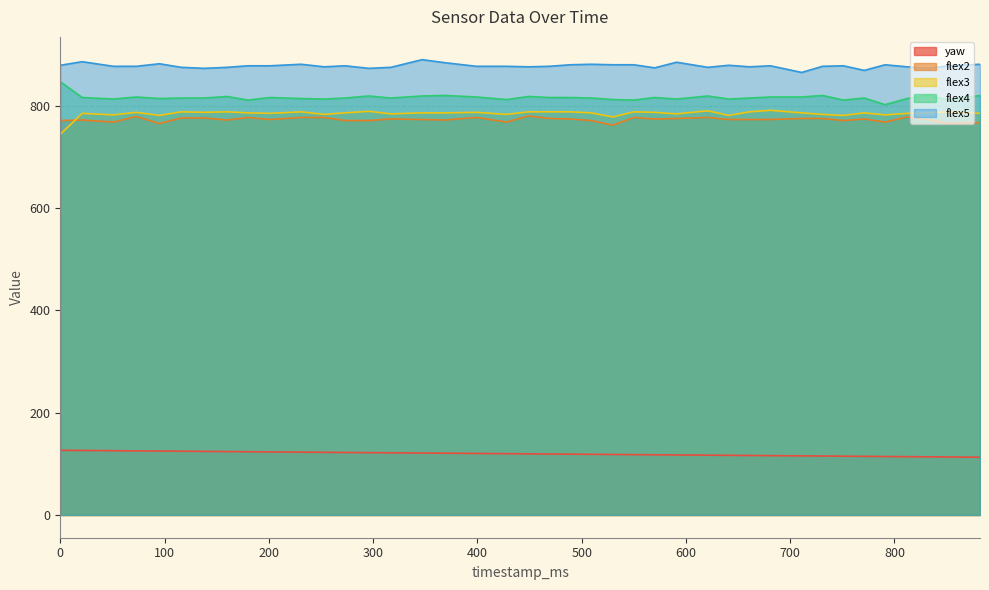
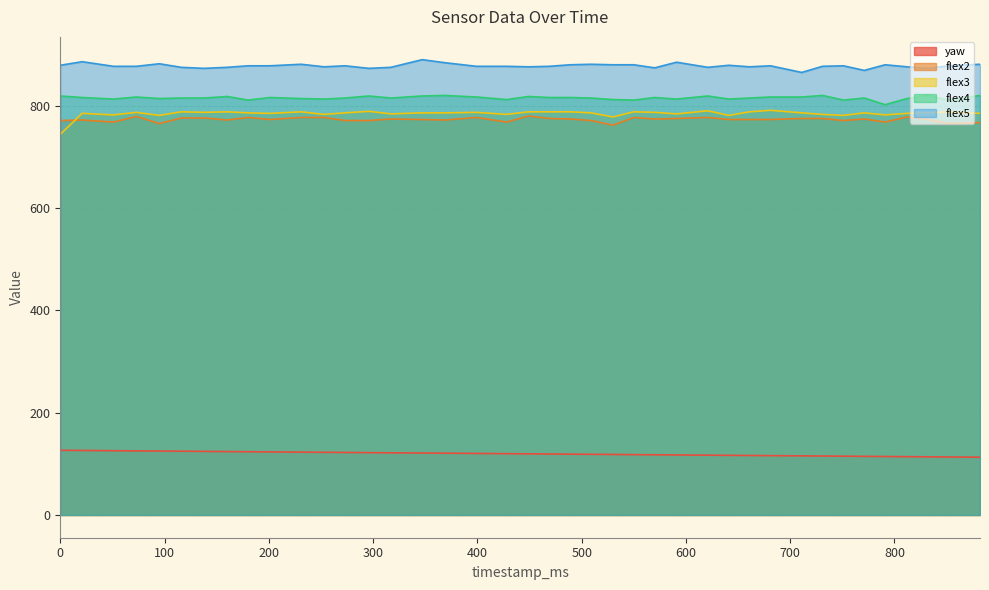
  {
    "flex3": {
      "0": 740
    },
    "flex4": {
-     "0": 850
+     "0": 820
    },
    "flex5": {
      "0": 880
    }
  }
